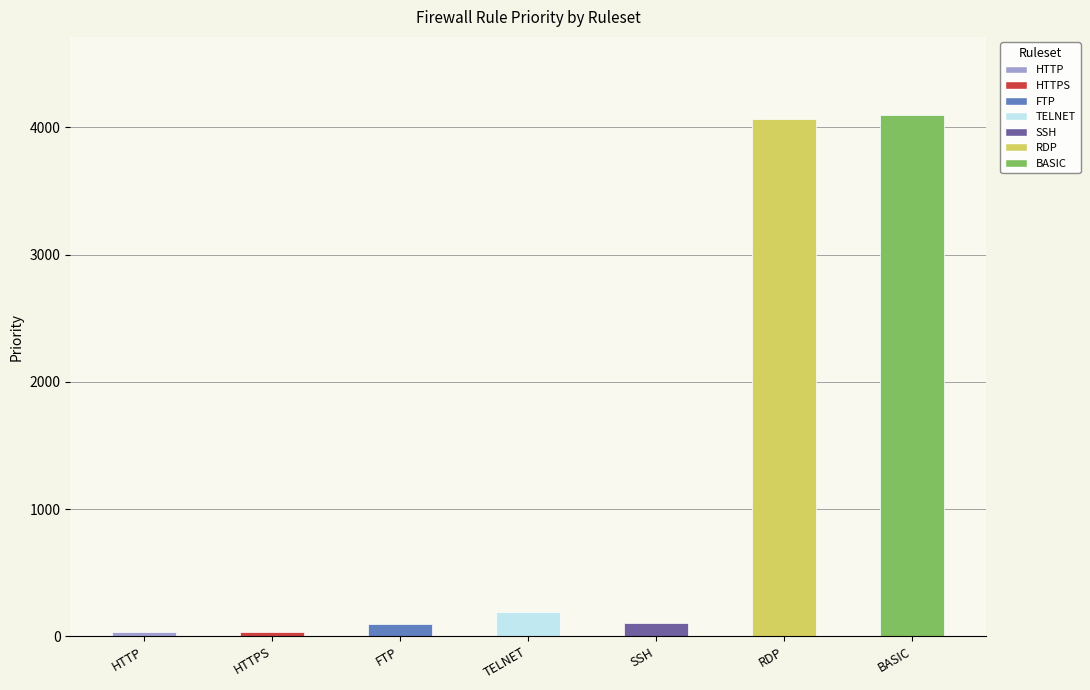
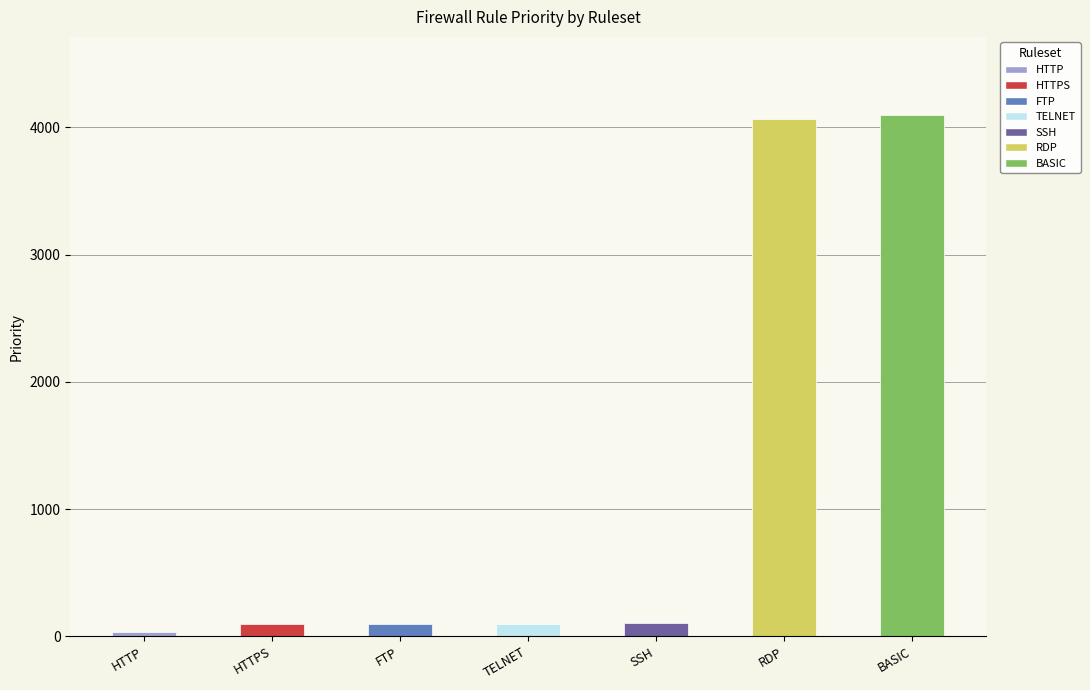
  {
    "HTTP": 30,
-   "HTTPS": 30,
+   "HTTPS": 100,
    "FTP": 100,
-   "TELNET": 190,
+   "TELNET": 100,
    "SSH": 100,
    "RDP": 4070,
    "BASIC": 4100
  }
